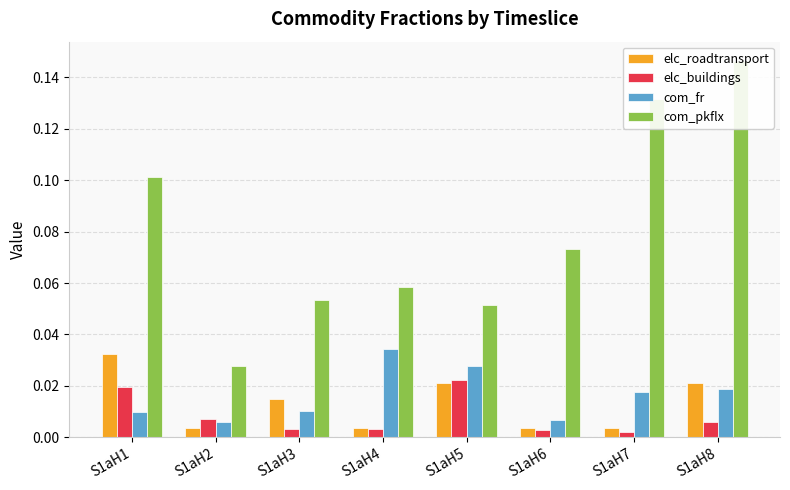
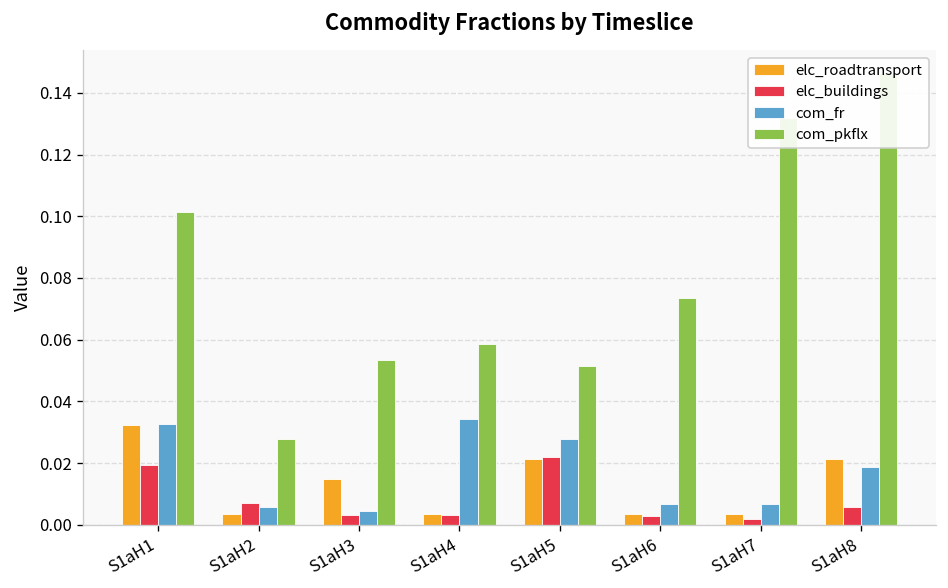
  {
    "elc_roadtransport": {
      "S1aH1": 0.032,
      "S1aH2": 0.004,
      "S1aH3": 0.015,
      "S1aH4": 0.004,
      "S1aH5": 0.021,
      "S1aH6": 0.004,
      "S1aH7": 0.004,
      "S1aH8": 0.021
    },
    "elc_buildings": {
      "S1aH1": 0.019,
      "S1aH2": 0.007,
      "S1aH3": 0.003,
      "S1aH4": 0.003,
      "S1aH5": 0.022,
      "S1aH6": 0.003,
      "S1aH7": 0.002,
      "S1aH8": 0.006
    },
    "com_fr": {
-     "S1aH1": 0.010,
+     "S1aH1": 0.033,
      "S1aH2": 0.006,
-     "S1aH3": 0.010,
+     "S1aH3": 0.005,
      "S1aH4": 0.034,
      "S1aH5": 0.028,
      "S1aH6": 0.007,
-     "S1aH7": 0.018,
+     "S1aH7": 0.007,
      "S1aH8": 0.019
    },
    "com_pkflx": {
      "S1aH1": 0.101,
      "S1aH2": 0.028,
      "S1aH3": 0.053,
      "S1aH4": 0.058,
      "S1aH5": 0.051,
      "S1aH6": 0.073
    }
  }
